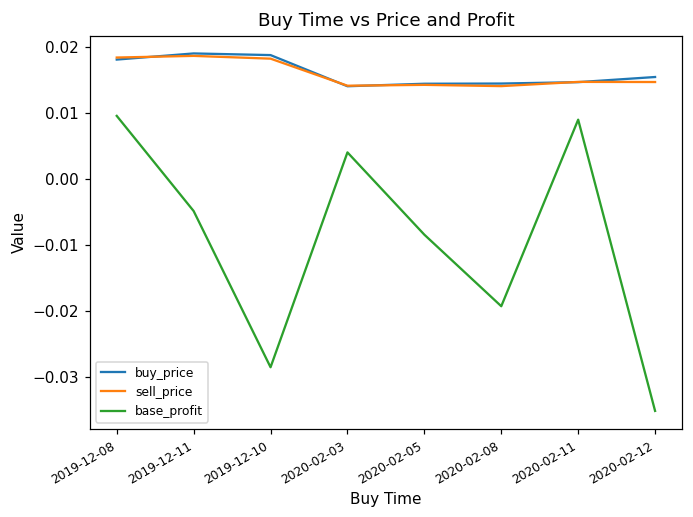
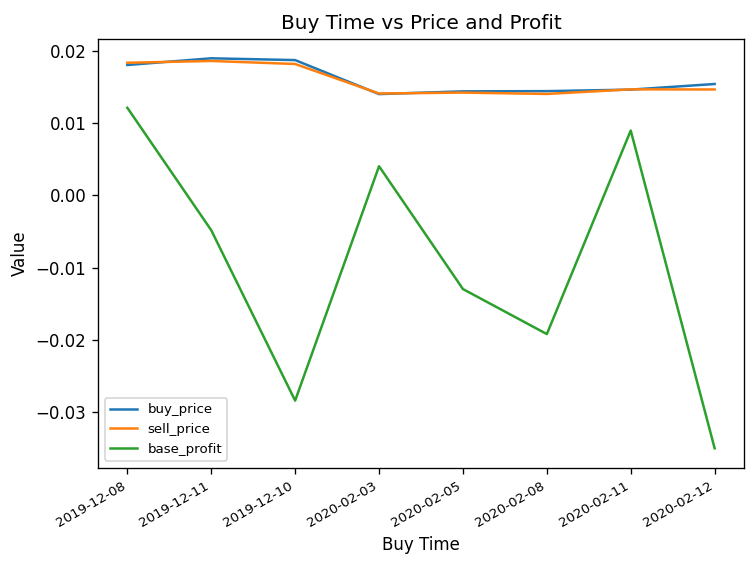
  {
    "buy_price": {
      "2019-12-10": 0.019,
      "2020-02-12": 0.015
    },
    "sell_price": {
      "2019-12-10": 0.018,
      "2020-02-12": 0.015
    },
    "base_profit": {
-     "2019-12-08": 0.010,
+     "2019-12-08": 0.012,
      "2019-12-11": -0.005,
      "2019-12-10": -0.028,
      "2020-02-03": 0.004,
-     "2020-02-05": -0.008,
+     "2020-02-05": -0.013,
      "2020-02-08": -0.019,
      "2020-02-11": 0.009,
      "2020-02-12": -0.035
    }
  }
